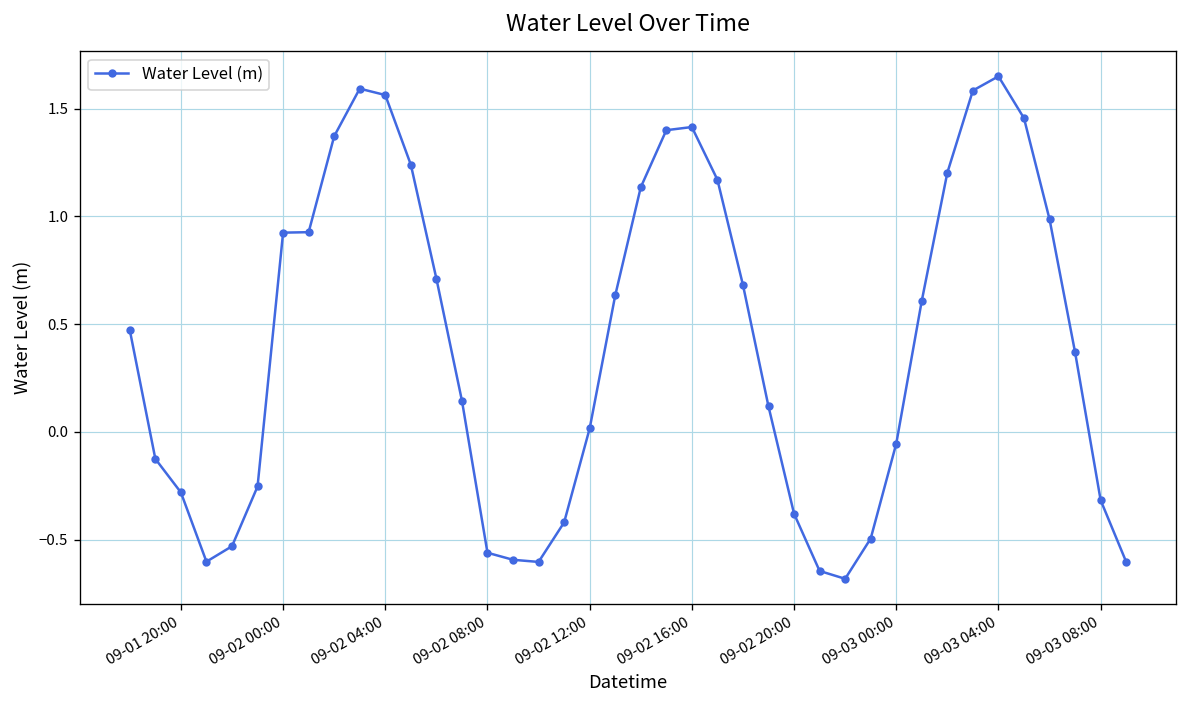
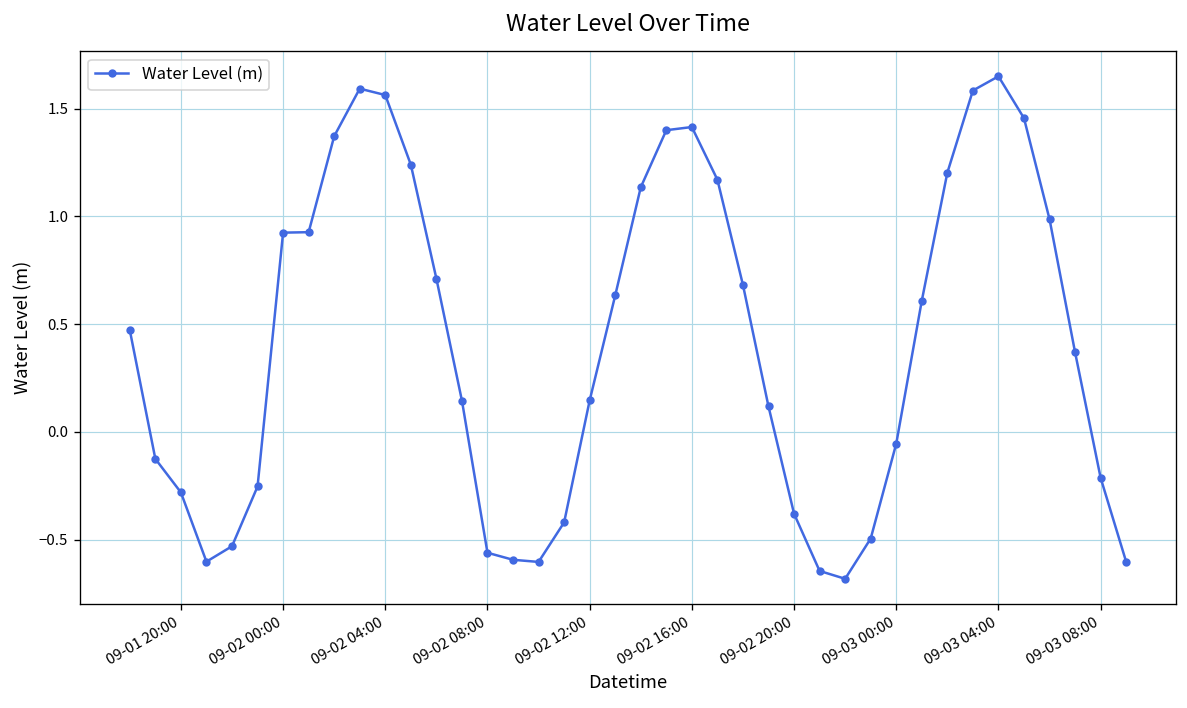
  {
    "09-01 20:00": -0.28,
    "09-02 00:00": 0.92,
    "09-02 04:00": 1.56,
    "09-02 08:00": -0.56,
-   "09-02 12:00": 0.02,
+   "09-02 12:00": 0.15,
    "09-02 16:00": 1.41,
    "09-02 20:00": -0.38,
    "09-03 00:00": -0.05,
    "09-03 04:00": 1.65,
-   "09-03 08:00": -0.32
+   "09-03 08:00": -0.21
  }
